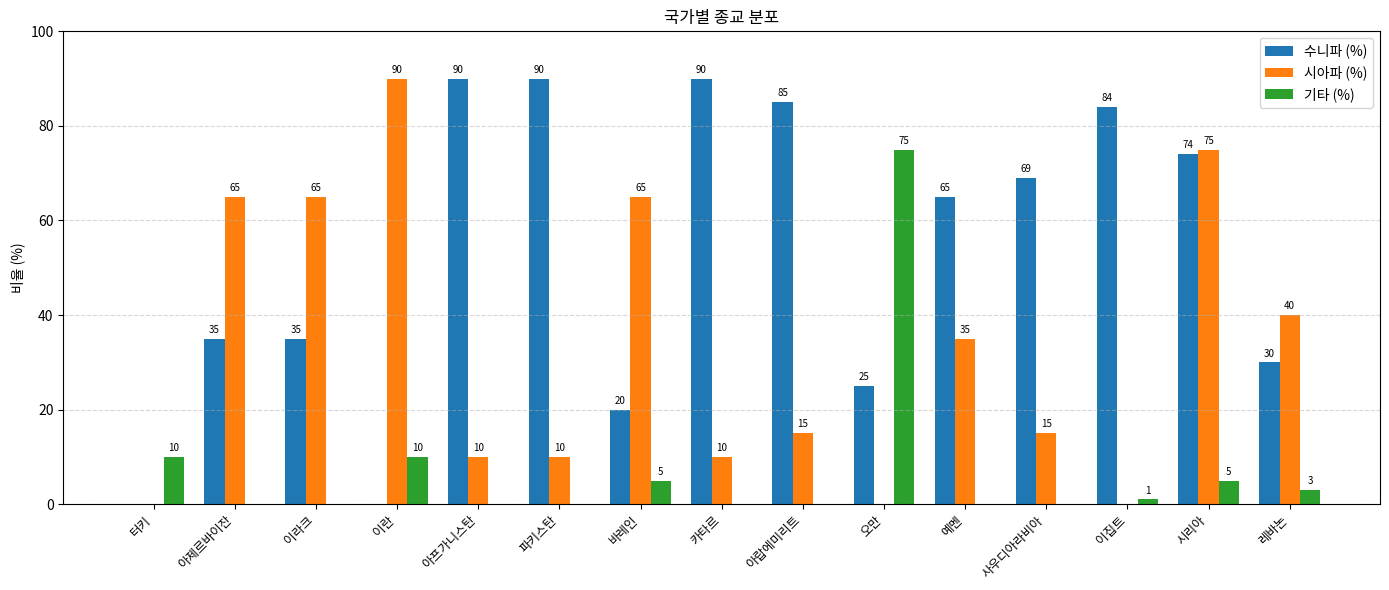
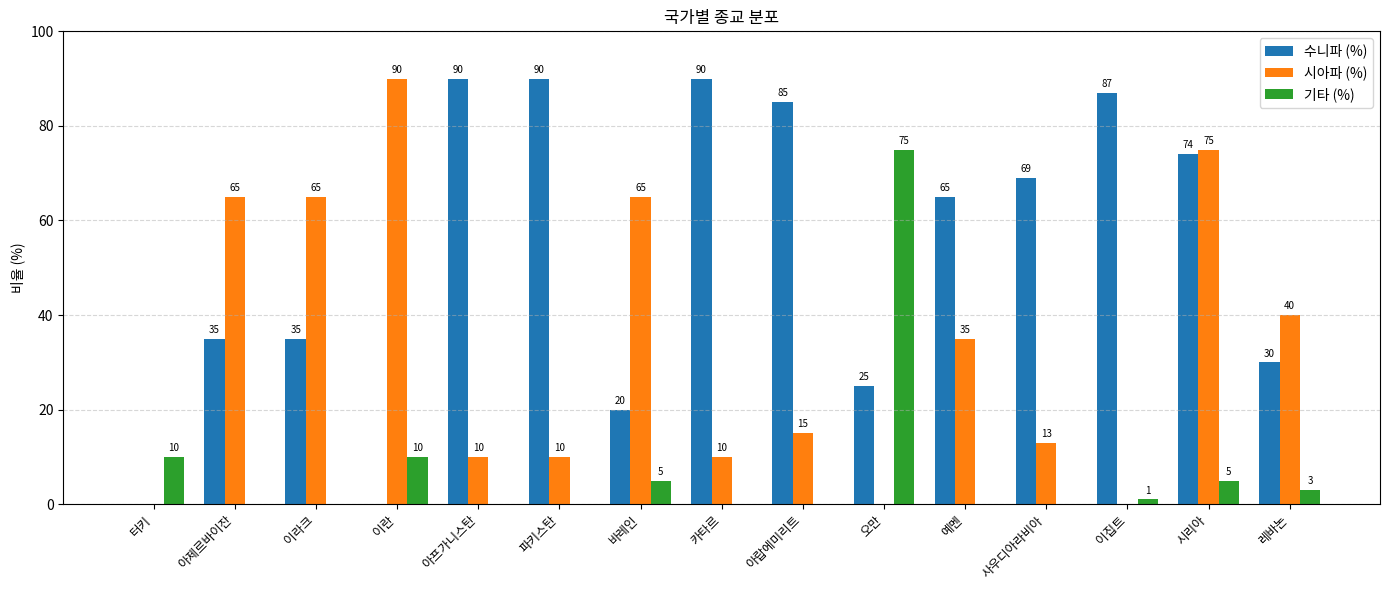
  {
    "수니파 (%)": {
      "아제르바이잔": 35,
      "이라크": 35,
      "아프가니스탄": 90,
      "파키스탄": 90,
      "바레인": 20,
      "카타르": 90,
      "아랍에미리트": 85,
      "오만": 25,
      "예멘": 65,
      "사우디아라비아": 69,
-     "이집트": 84,
+     "이집트": 87,
      "시리아": 74,
      "레바논": 30
    },
    "시아파 (%)": {
      "아제르바이잔": 65,
      "이라크": 65,
      "이란": 90,
      "아프가니스탄": 10,
      "파키스탄": 10,
      "바레인": 65,
      "카타르": 10,
      "아랍에미리트": 15,
      "예멘": 35,
-     "사우디아라비아": 15,
+     "사우디아라비아": 13,
      "시리아": 75,
      "레바논": 40
    },
    "기타 (%)": {
      "터키": 10,
      "이란": 10,
      "바레인": 5,
      "오만": 75,
      "이집트": 1,
      "시리아": 5,
      "레바논": 3
    }
  }
